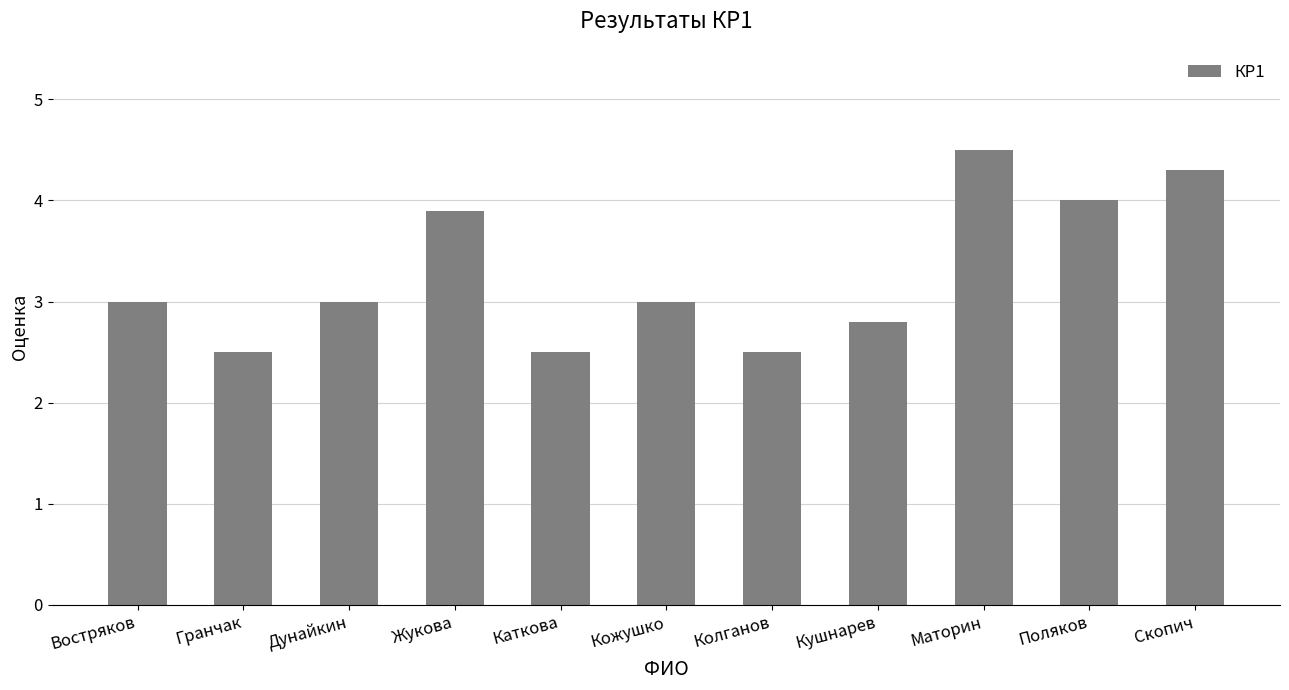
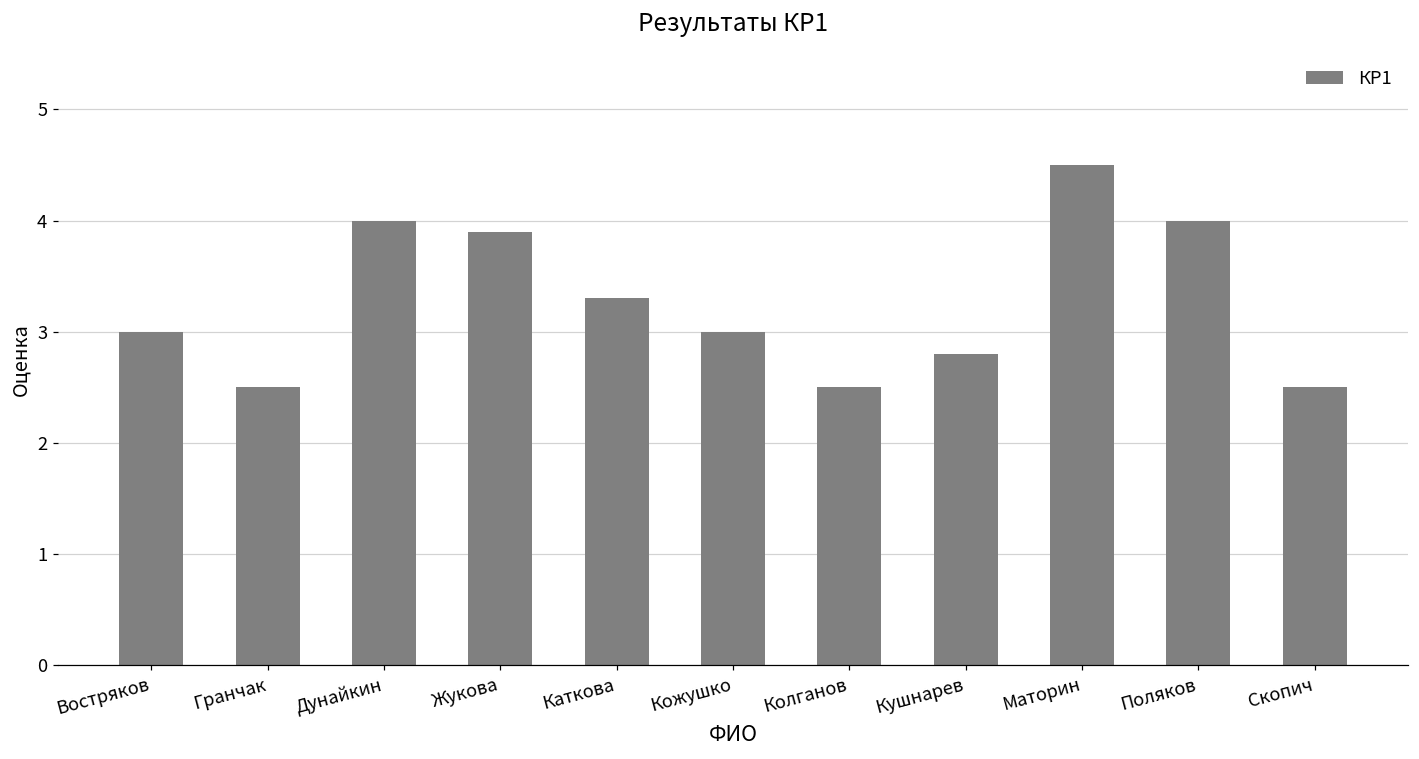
  {
    "Востряков": 3.0,
    "Гранчак": 2.5,
-   "Дунайкин": 3,
+   "Дунайкин": 4,
    "Жукова": 3.9,
-   "Каткова": 2.5,
+   "Каткова": 3.3,
    "Кожушко": 3.0,
    "Колганов": 2.5,
    "Кушнарев": 2.8,
    "Маторин": 4.5,
    "Поляков": 4.0,
-   "Скопич": 4.3
+   "Скопич": 2.5
  }
